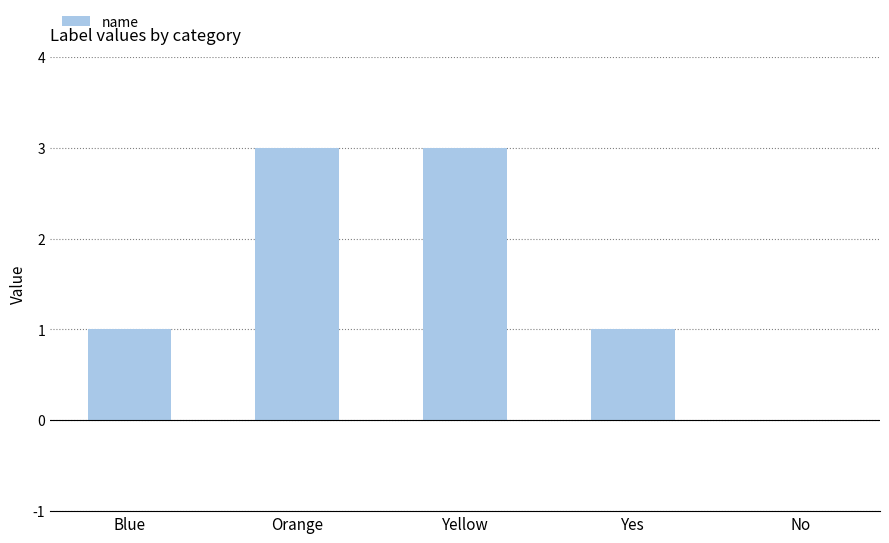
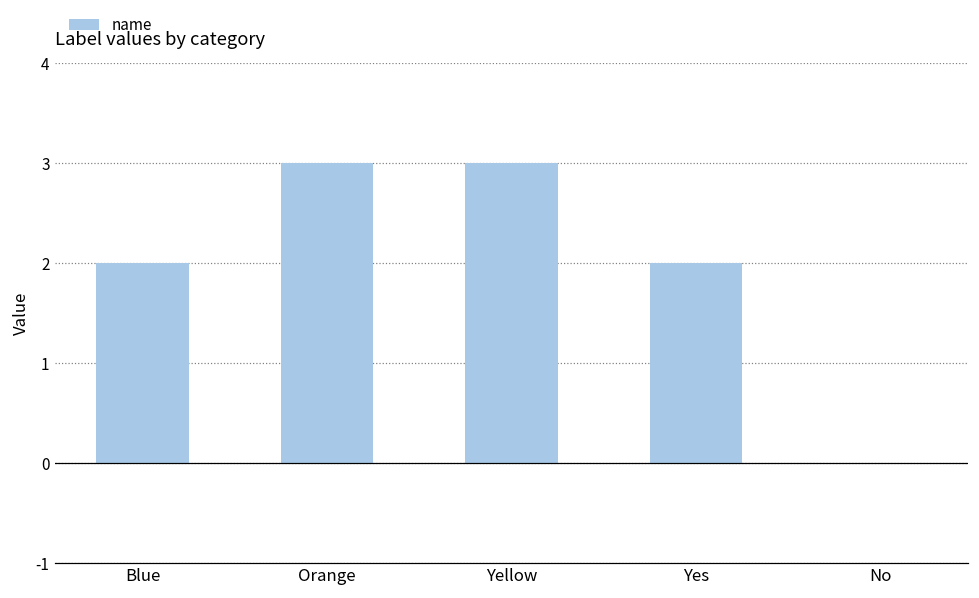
  {
-   "Blue": 1,
+   "Blue": 2,
    "Orange": 3,
    "Yellow": 3,
-   "Yes": 1,
+   "Yes": 2,
    "No": 0
  }
